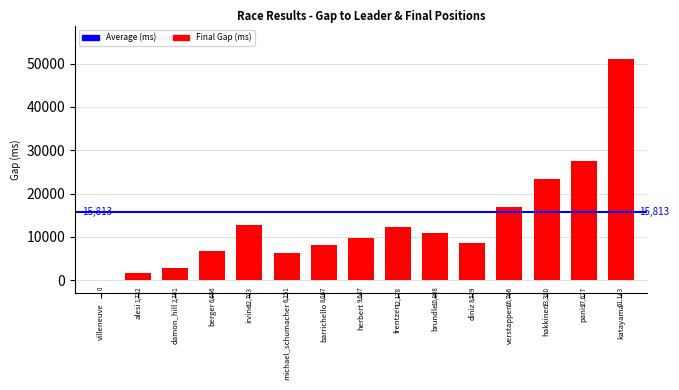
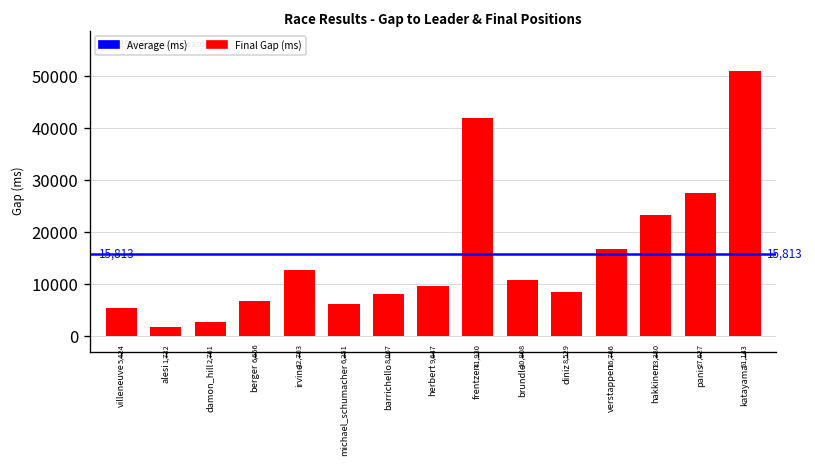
  {
-   "villeneuve": "0",
+   "villeneuve": "5,424",
    "alesi": "1,732",
    "damon_hill": "2,761",
-   "frentzen": "12,178"
+   "frentzen": "41,930"
  }
